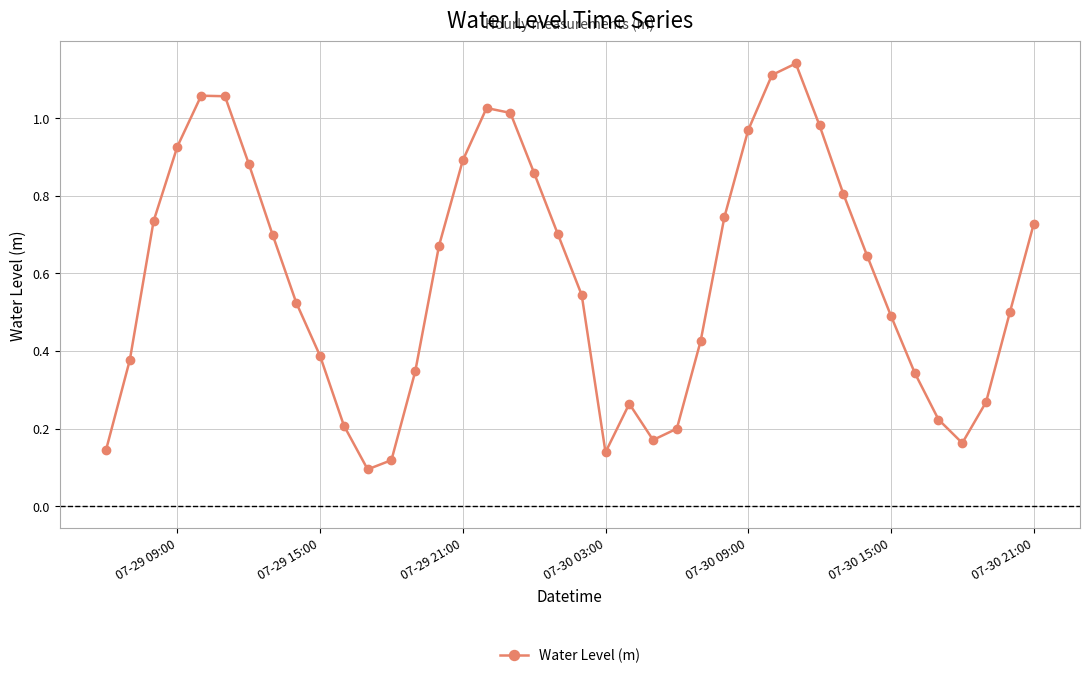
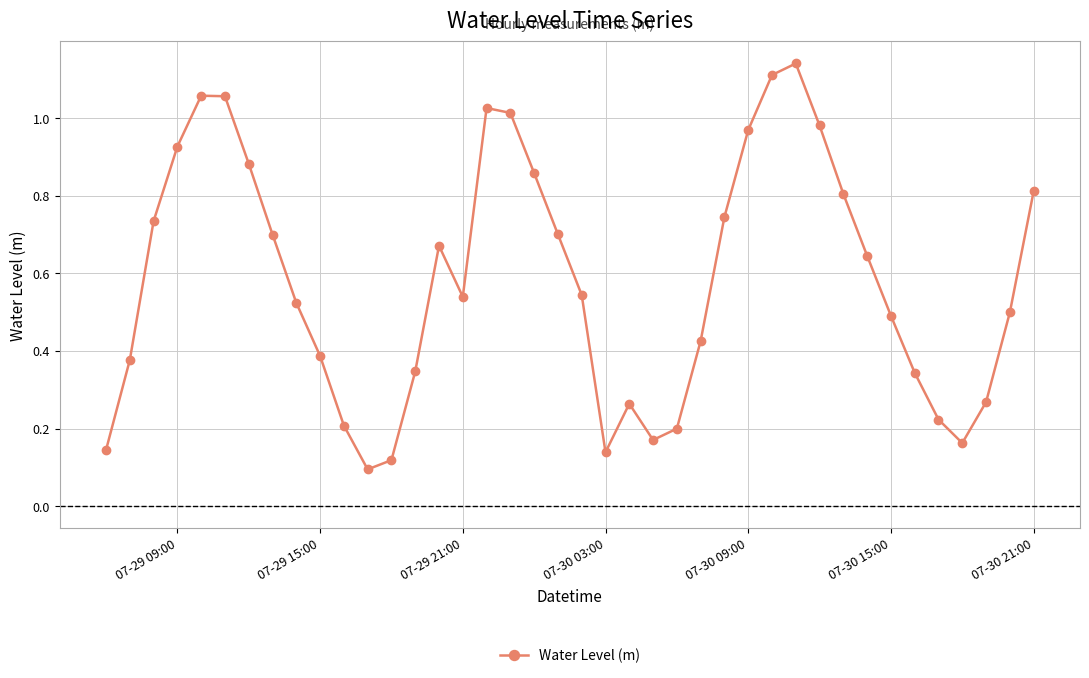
  {
    "07-29 09:00": 0.93,
    "07-29 15:00": 0.39,
-   "07-29 21:00": 0.89,
+   "07-29 21:00": 0.54,
    "07-30 03:00": 0.14,
    "07-30 09:00": 0.97,
    "07-30 15:00": 0.49,
-   "07-30 21:00": 0.73
+   "07-30 21:00": 0.81
  }
